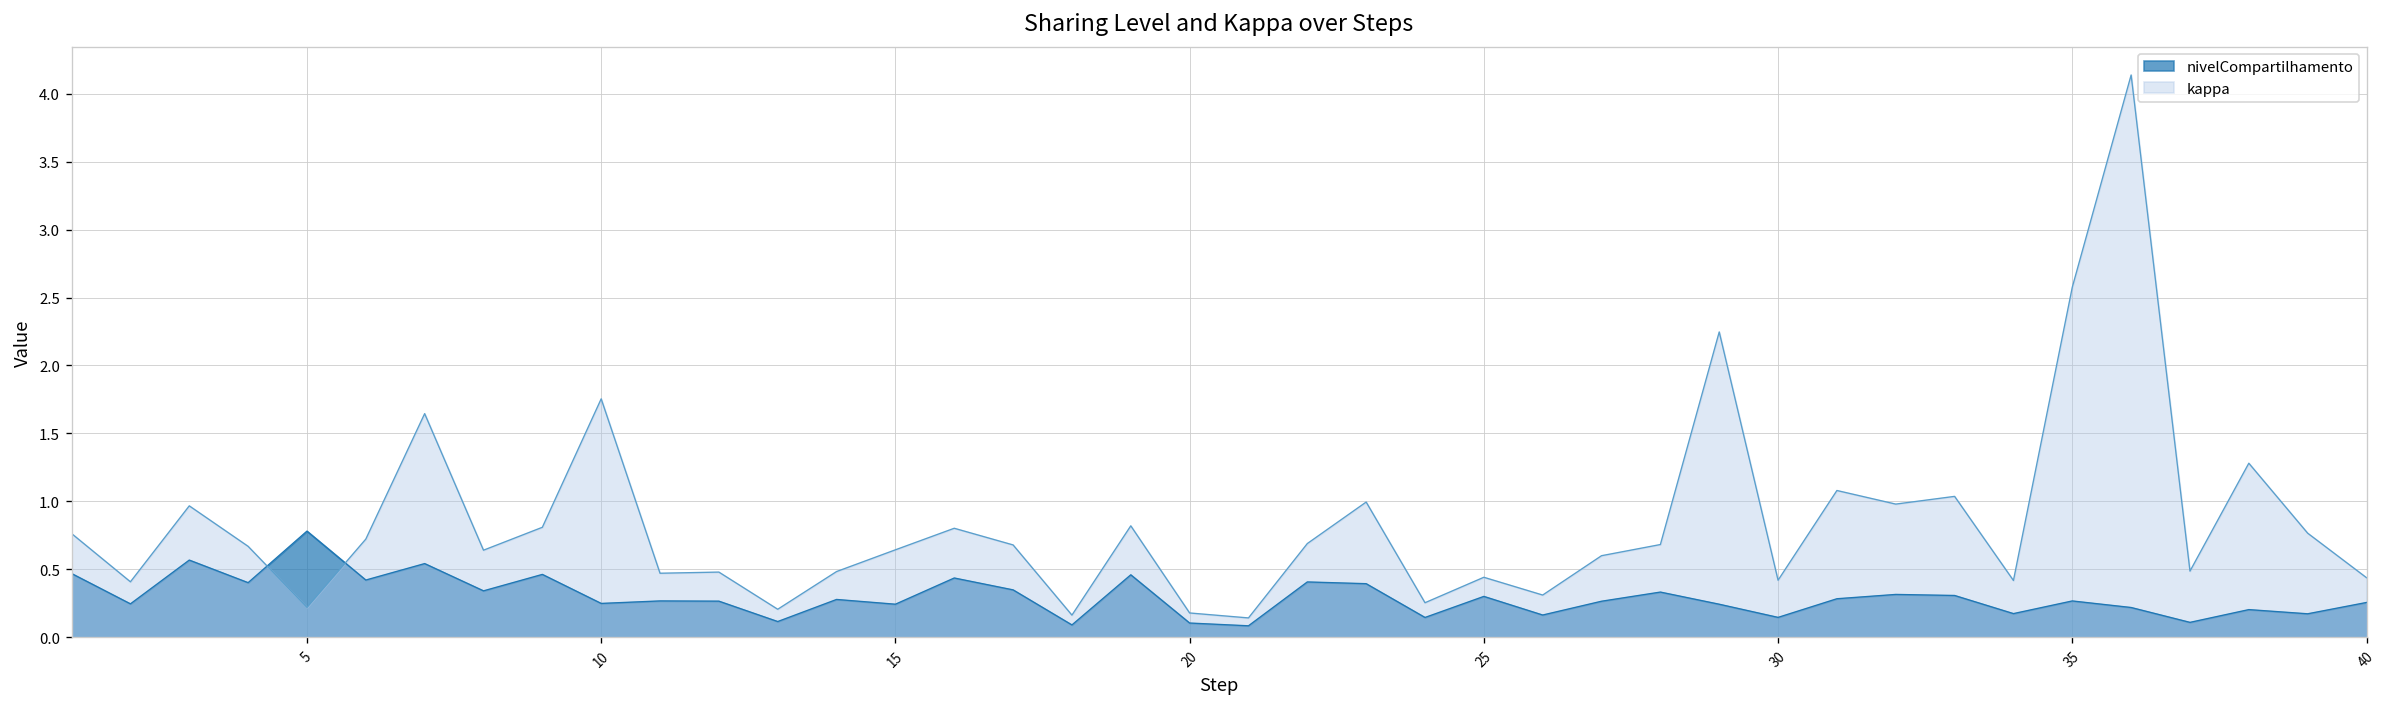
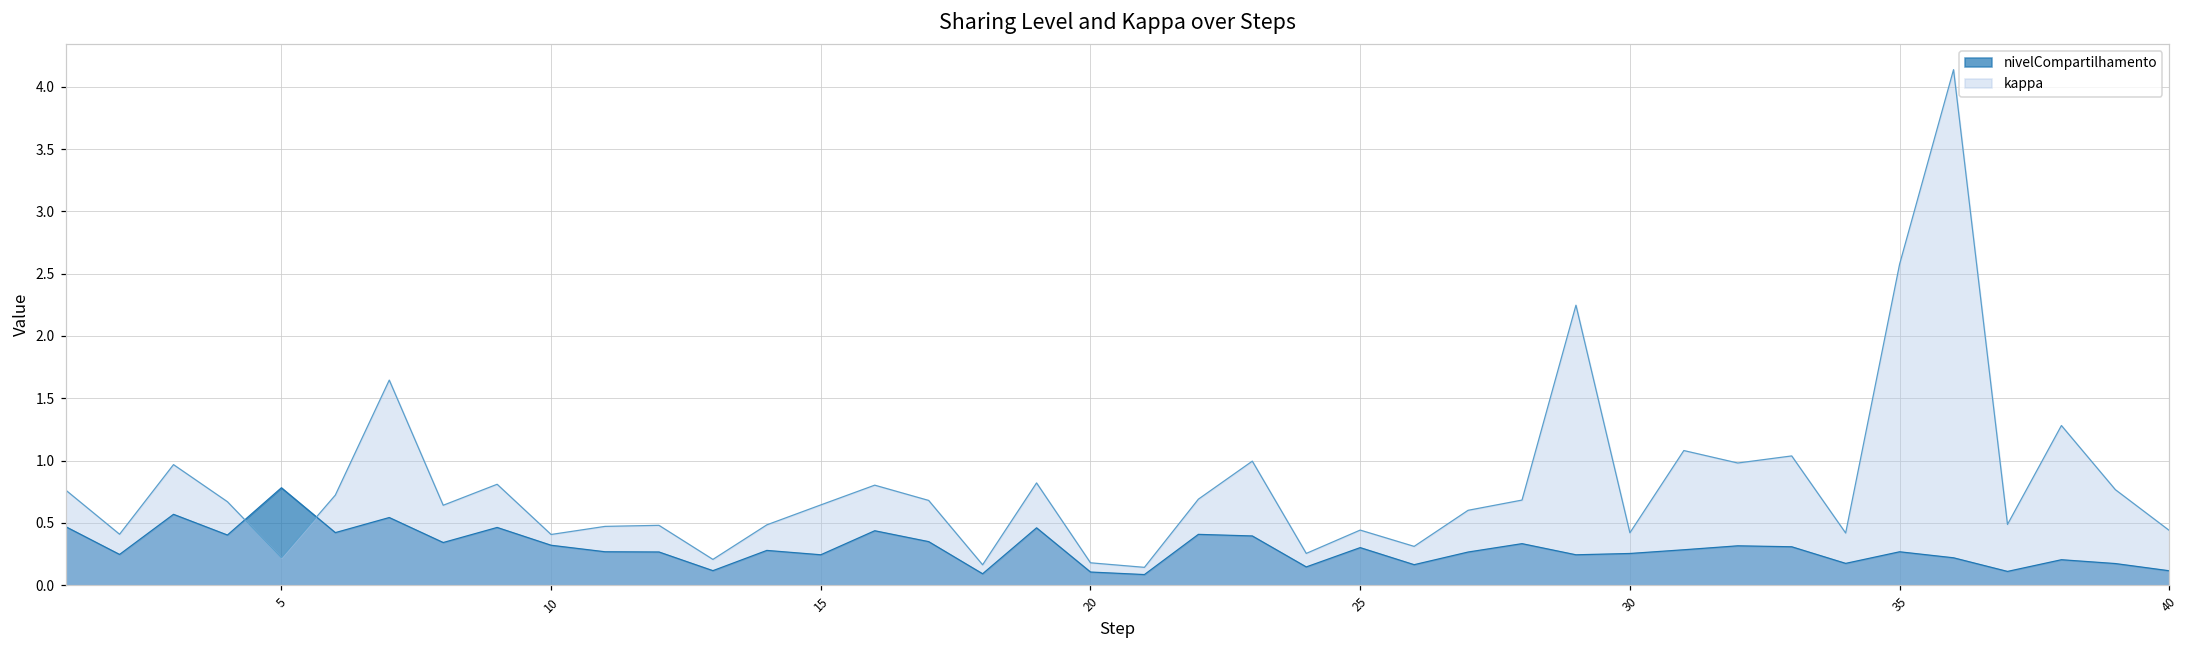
  {
    "nivelCompartilhamento": {
      "5": 0.78,
-     "10": 0.25,
+     "10": 0.32,
      "15": 0.24,
      "20": 0.10,
      "25": 0.30,
-     "30": 0.15,
+     "30": 0.25,
      "35": 0.27,
-     "40": 0.26
+     "40": 0.11
    },
    "kappa": {
      "5": 0.22,
-     "10": 1.75,
+     "10": 0.41,
      "15": 0.64,
      "20": 0.18,
      "25": 0.44,
      "30": 0.42,
      "35": 2.58,
      "40": 0.44
    }
  }
